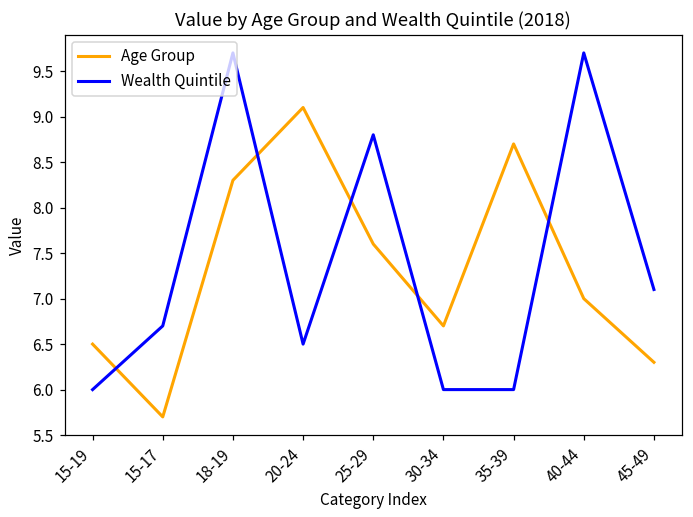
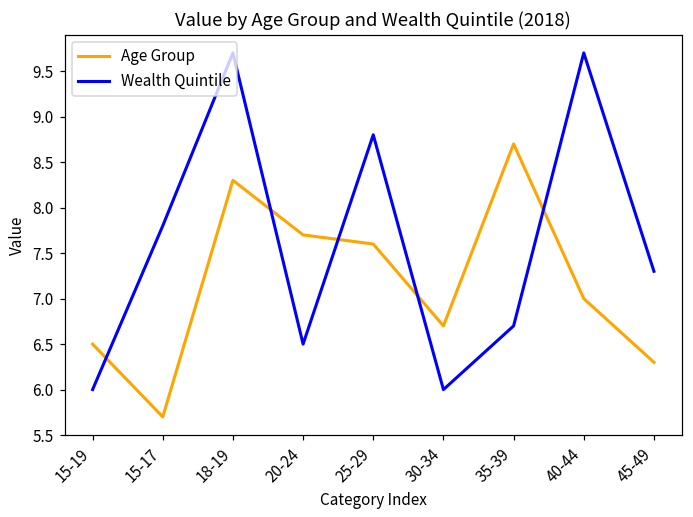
  {
    "Age Group": {
      "15-19": 6.5,
      "15-17": 5.7,
      "18-19": 8.3,
-     "20-24": 9.1,
+     "20-24": 7.7,
      "25-29": 7.6,
      "30-34": 6.7,
      "35-39": 8.7,
      "40-44": 7.0,
      "45-49": 6.3
    },
    "Wealth Quintile": {
      "15-19": 6.0,
-     "15-17": 6.7,
+     "15-17": 7.8,
      "20-24": 6.5,
      "25-29": 8.8,
      "30-34": 6.0,
-     "35-39": 6.0,
+     "35-39": 6.7,
      "40-44": 9.7,
-     "45-49": 7.1
+     "45-49": 7.3
    }
  }
